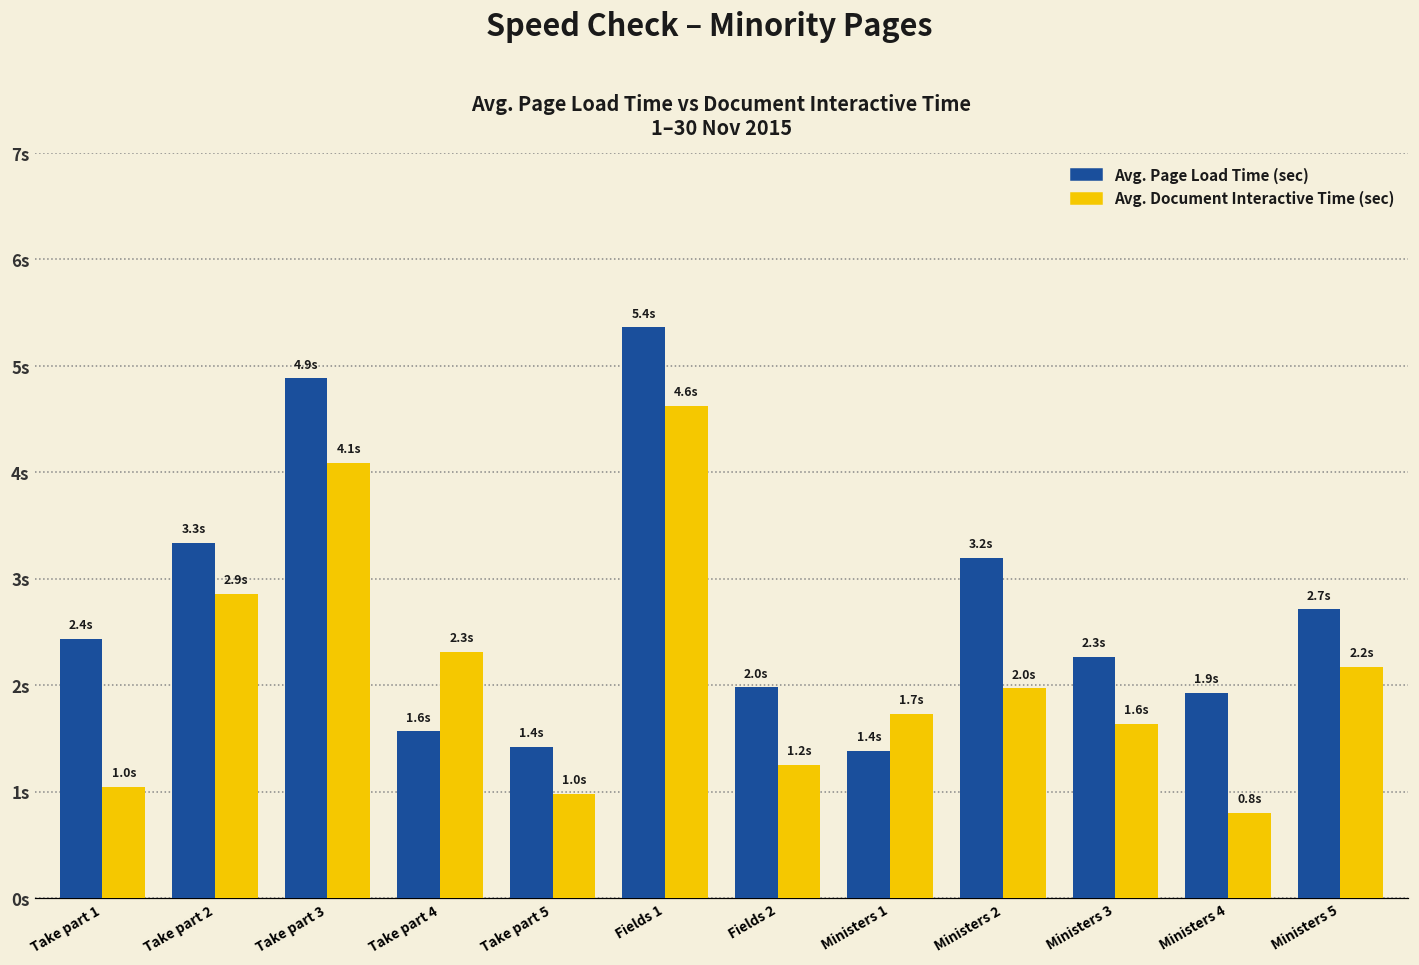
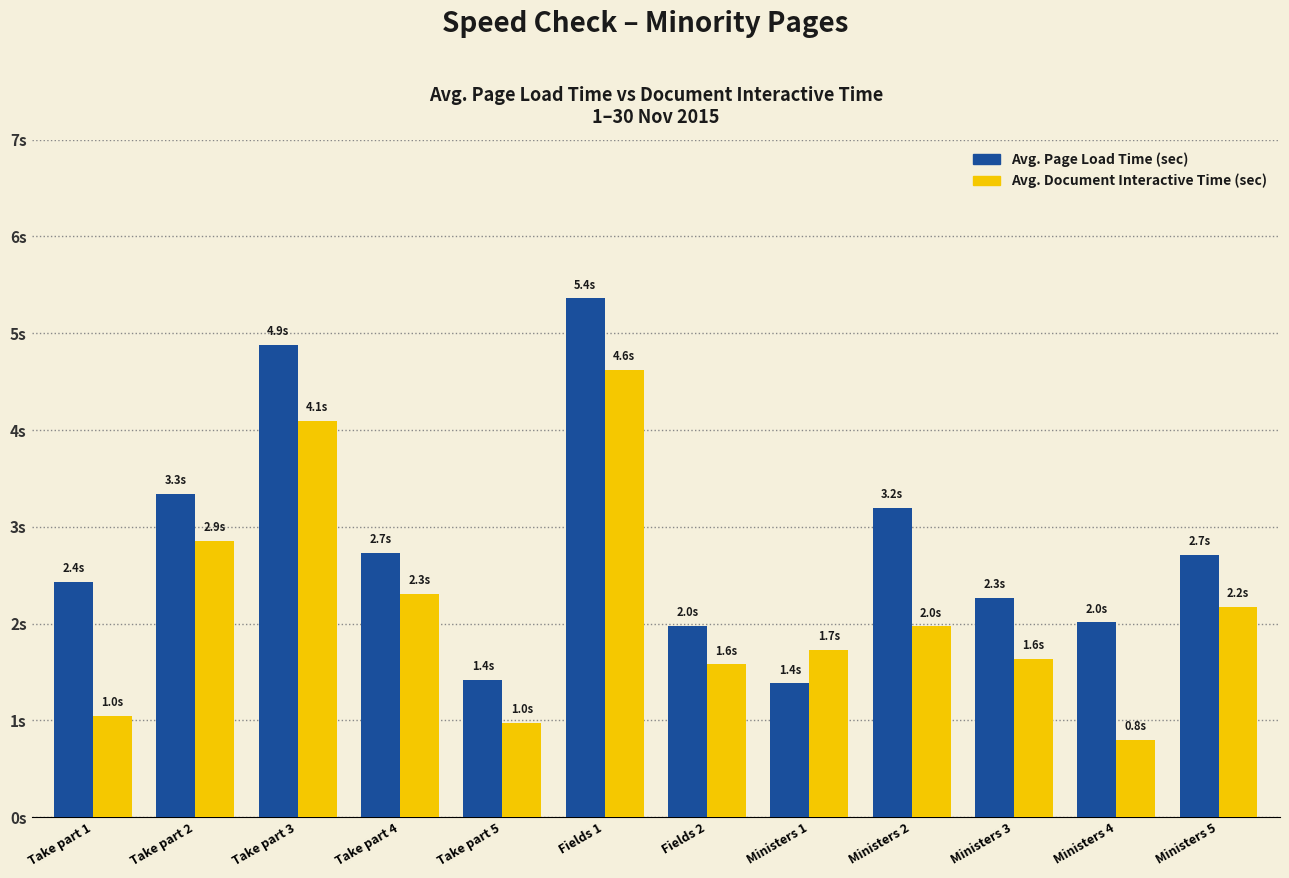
  {
    "Avg. Page Load Time (sec)": {
      "Take part 1": "2.4s",
      "Take part 2": "3.3s",
      "Take part 3": "4.9s",
-     "Take part 4": "1.6s",
+     "Take part 4": "2.7s",
      "Take part 5": "1.4s",
      "Fields 1": "5.4s",
      "Fields 2": "2.0s",
      "Ministers 1": "1.4s",
      "Ministers 2": "3.2s",
      "Ministers 3": "2.3s",
-     "Ministers 4": "1.9s",
+     "Ministers 4": "2.0s",
      "Ministers 5": "2.7s"
    },
    "Avg. Document Interactive Time (sec)": {
      "Take part 1": "1.0s",
      "Take part 2": "2.9s",
      "Take part 3": "4.1s",
      "Take part 4": "2.3s",
      "Take part 5": "1.0s",
      "Fields 1": "4.6s",
-     "Fields 2": "1.2s",
+     "Fields 2": "1.6s",
      "Ministers 1": "1.7s",
      "Ministers 2": "2.0s",
      "Ministers 3": "1.6s",
      "Ministers 4": "0.8s",
      "Ministers 5": "2.2s"
    }
  }
